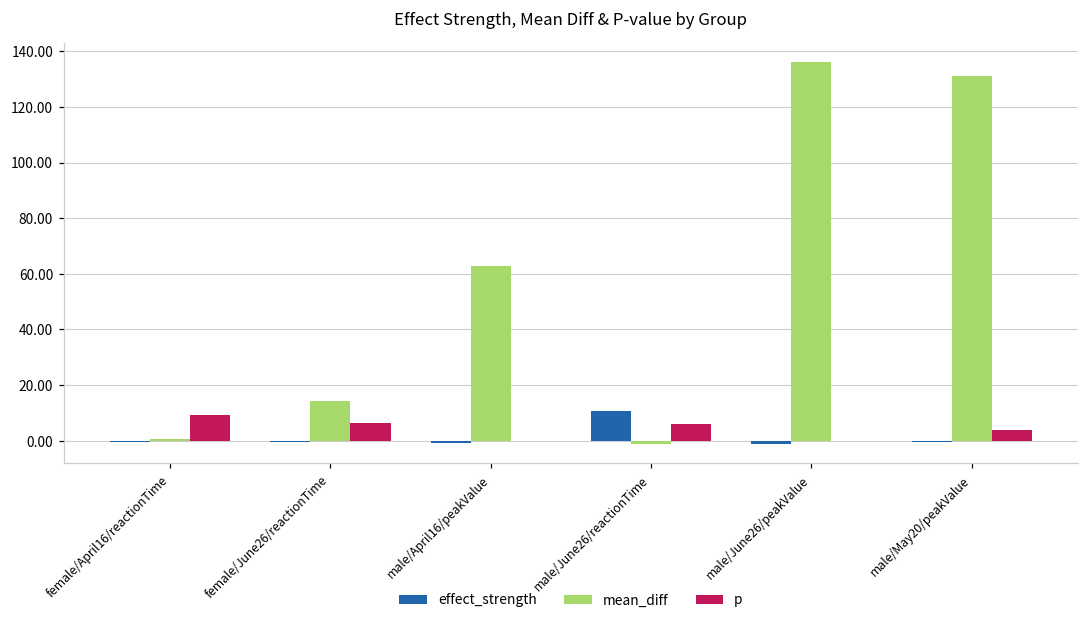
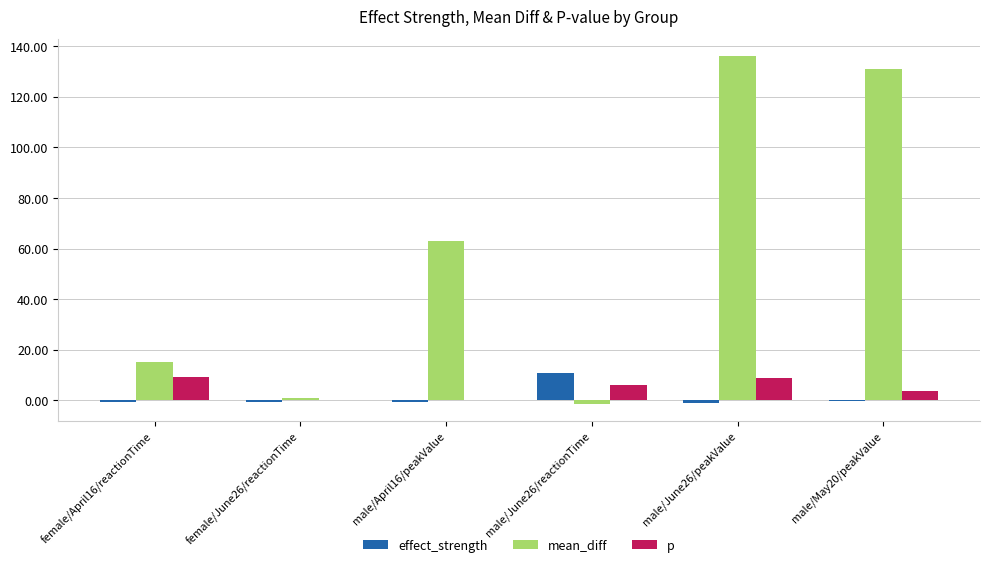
  {
    "effect_strength": {
      "male/June26/reactionTime": 11,
      "male/June26/peakValue": -1
    },
    "mean_diff": {
-     "female/April16/reactionTime": 0,
-     "female/June26/reactionTime": 14,
+     "female/April16/reactionTime": 15,
+     "female/June26/reactionTime": 1,
      "male/April16/peakValue": 63,
      "male/June26/reactionTime": -1,
      "male/June26/peakValue": 136,
      "male/May20/peakValue": 131
    },
    "p": {
      "female/April16/reactionTime": 9,
-     "female/June26/reactionTime": 7,
+     "female/June26/reactionTime": 0,
      "male/June26/reactionTime": 6,
-     "male/June26/peakValue": 0,
+     "male/June26/peakValue": 9,
      "male/May20/peakValue": 4
    }
  }
